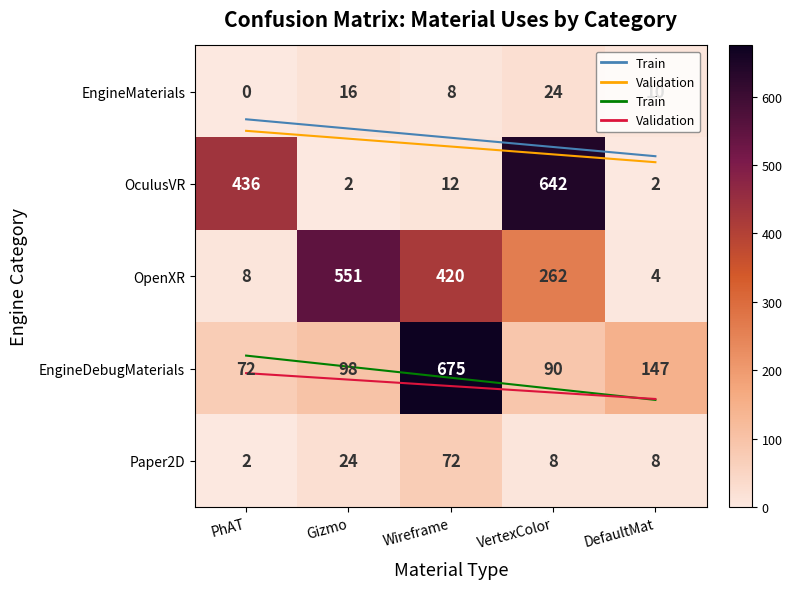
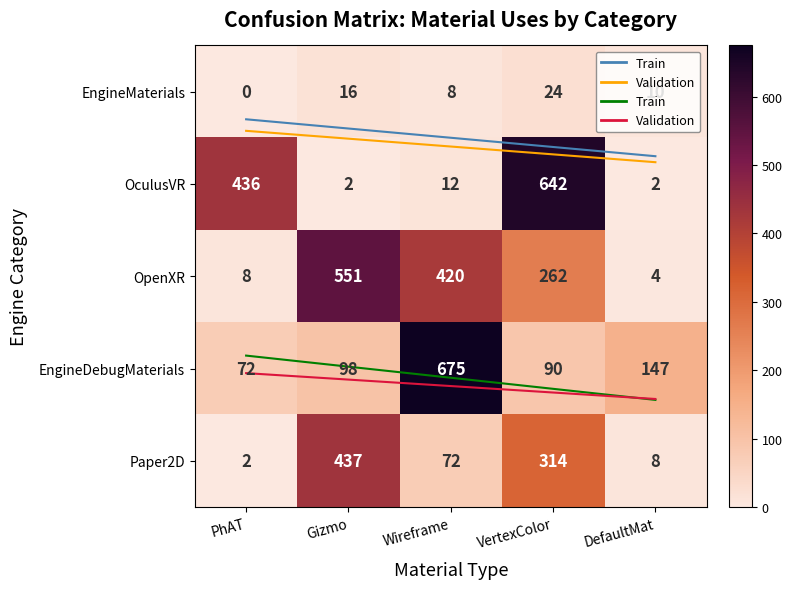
  {
    "EngineMaterials": {
      "PhAT": 0,
      "Gizmo": 16,
      "Wireframe": 8,
      "VertexColor": 24
    },
    "OculusVR": {
      "PhAT": 436,
      "Gizmo": 2,
      "Wireframe": 12,
      "VertexColor": 642,
      "DefaultMat": 2
    },
    "OpenXR": {
      "PhAT": 8,
      "Gizmo": 551,
      "Wireframe": 420,
      "VertexColor": 262,
      "DefaultMat": 4
    },
    "EngineDebugMaterials": {
      "VertexColor": 90,
      "DefaultMat": 147
    },
    "Paper2D": {
      "PhAT": 2,
-     "Gizmo": 24,
+     "Gizmo": 437,
      "Wireframe": 72,
-     "VertexColor": 8,
+     "VertexColor": 314,
      "DefaultMat": 8
    }
  }
